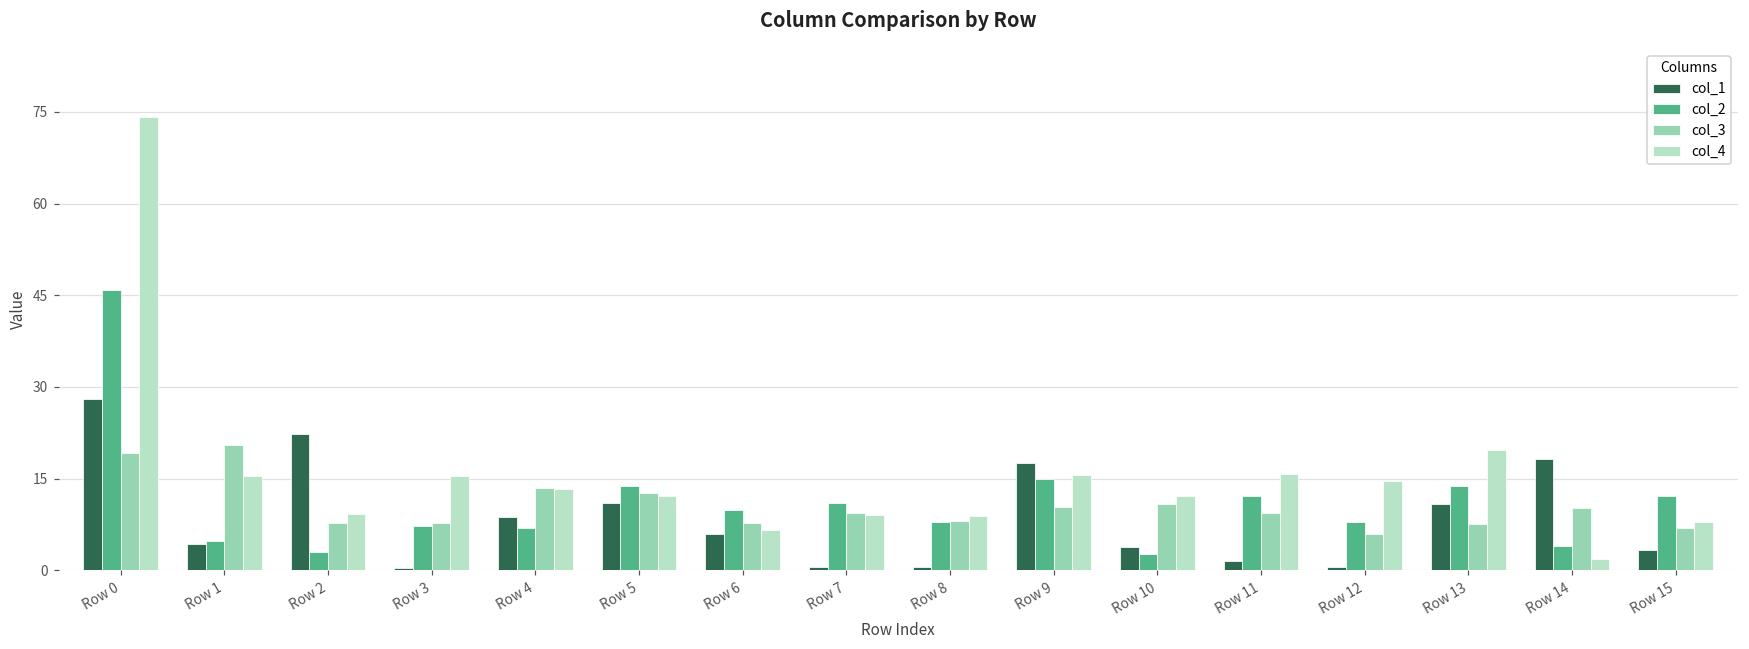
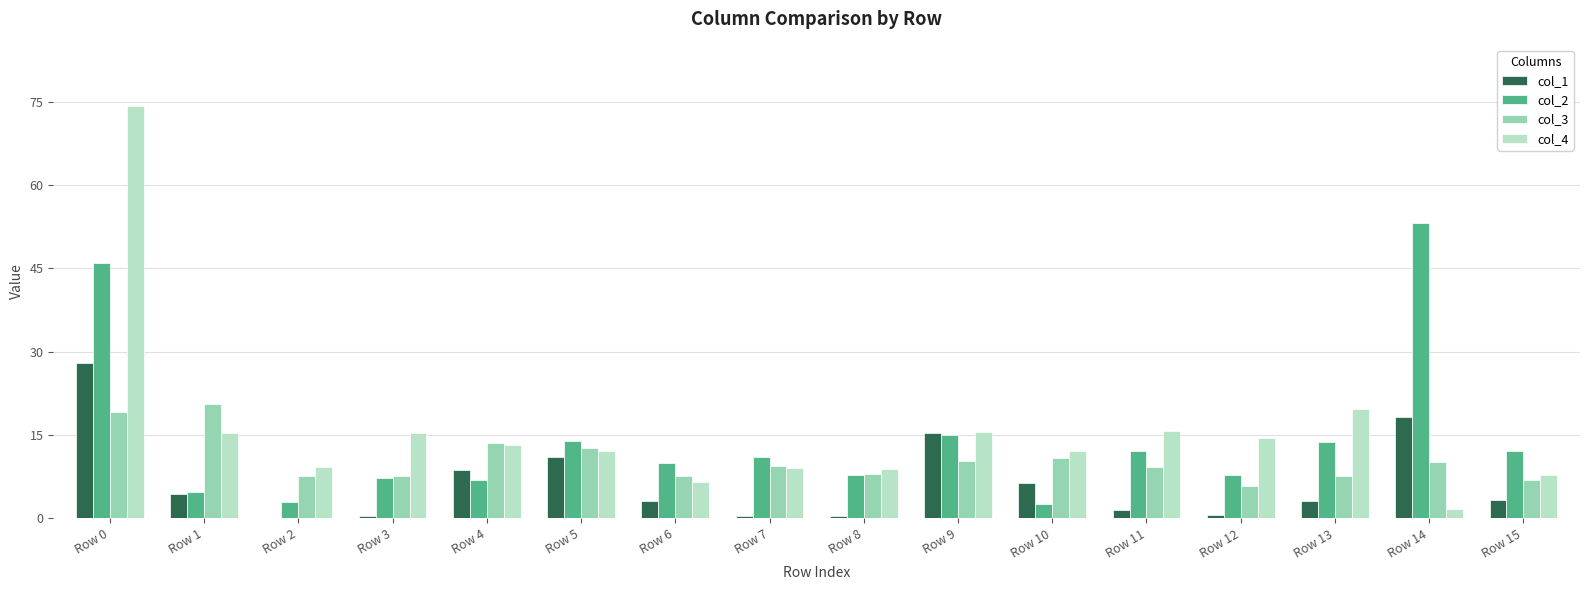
  {
    "col_1": {
      "Row 0": 28,
      "Row 1": 4,
-     "Row 2": 22,
+     "Row 2": 0,
      "Row 4": 9,
      "Row 5": 11,
-     "Row 6": 6,
+     "Row 6": 3,
      "Row 7": 0,
      "Row 8": 0,
-     "Row 9": 18,
-     "Row 10": 4,
+     "Row 9": 15,
+     "Row 10": 6,
      "Row 11": 2,
      "Row 12": 1,
-     "Row 13": 11,
+     "Row 13": 3,
      "Row 14": 18,
      "Row 15": 3
    },
    "col_2": {
      "Row 0": 46,
      "Row 1": 5,
      "Row 2": 3,
      "Row 3": 7,
      "Row 4": 7,
      "Row 5": 14,
      "Row 6": 10,
      "Row 7": 11,
      "Row 8": 8,
      "Row 9": 15,
      "Row 10": 3,
      "Row 11": 12,
      "Row 12": 8,
      "Row 13": 14,
-     "Row 14": 4,
+     "Row 14": 53,
      "Row 15": 12
    }
  }
